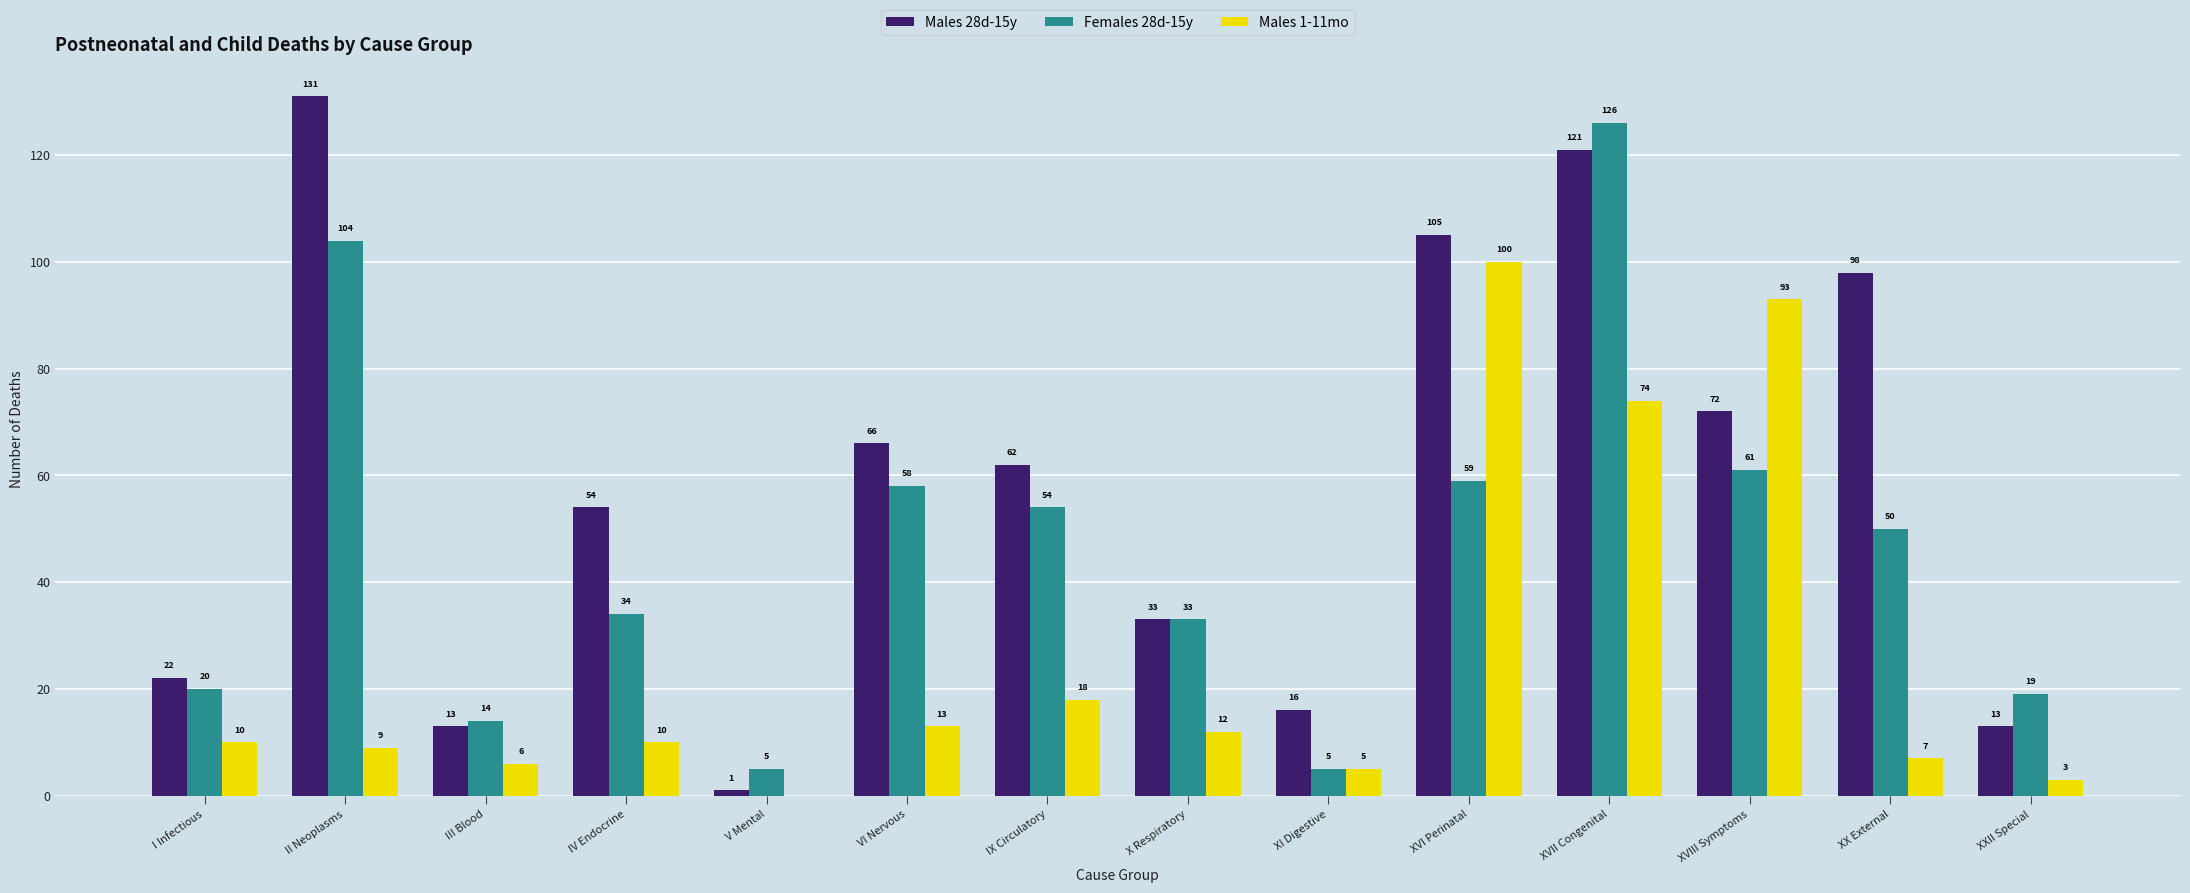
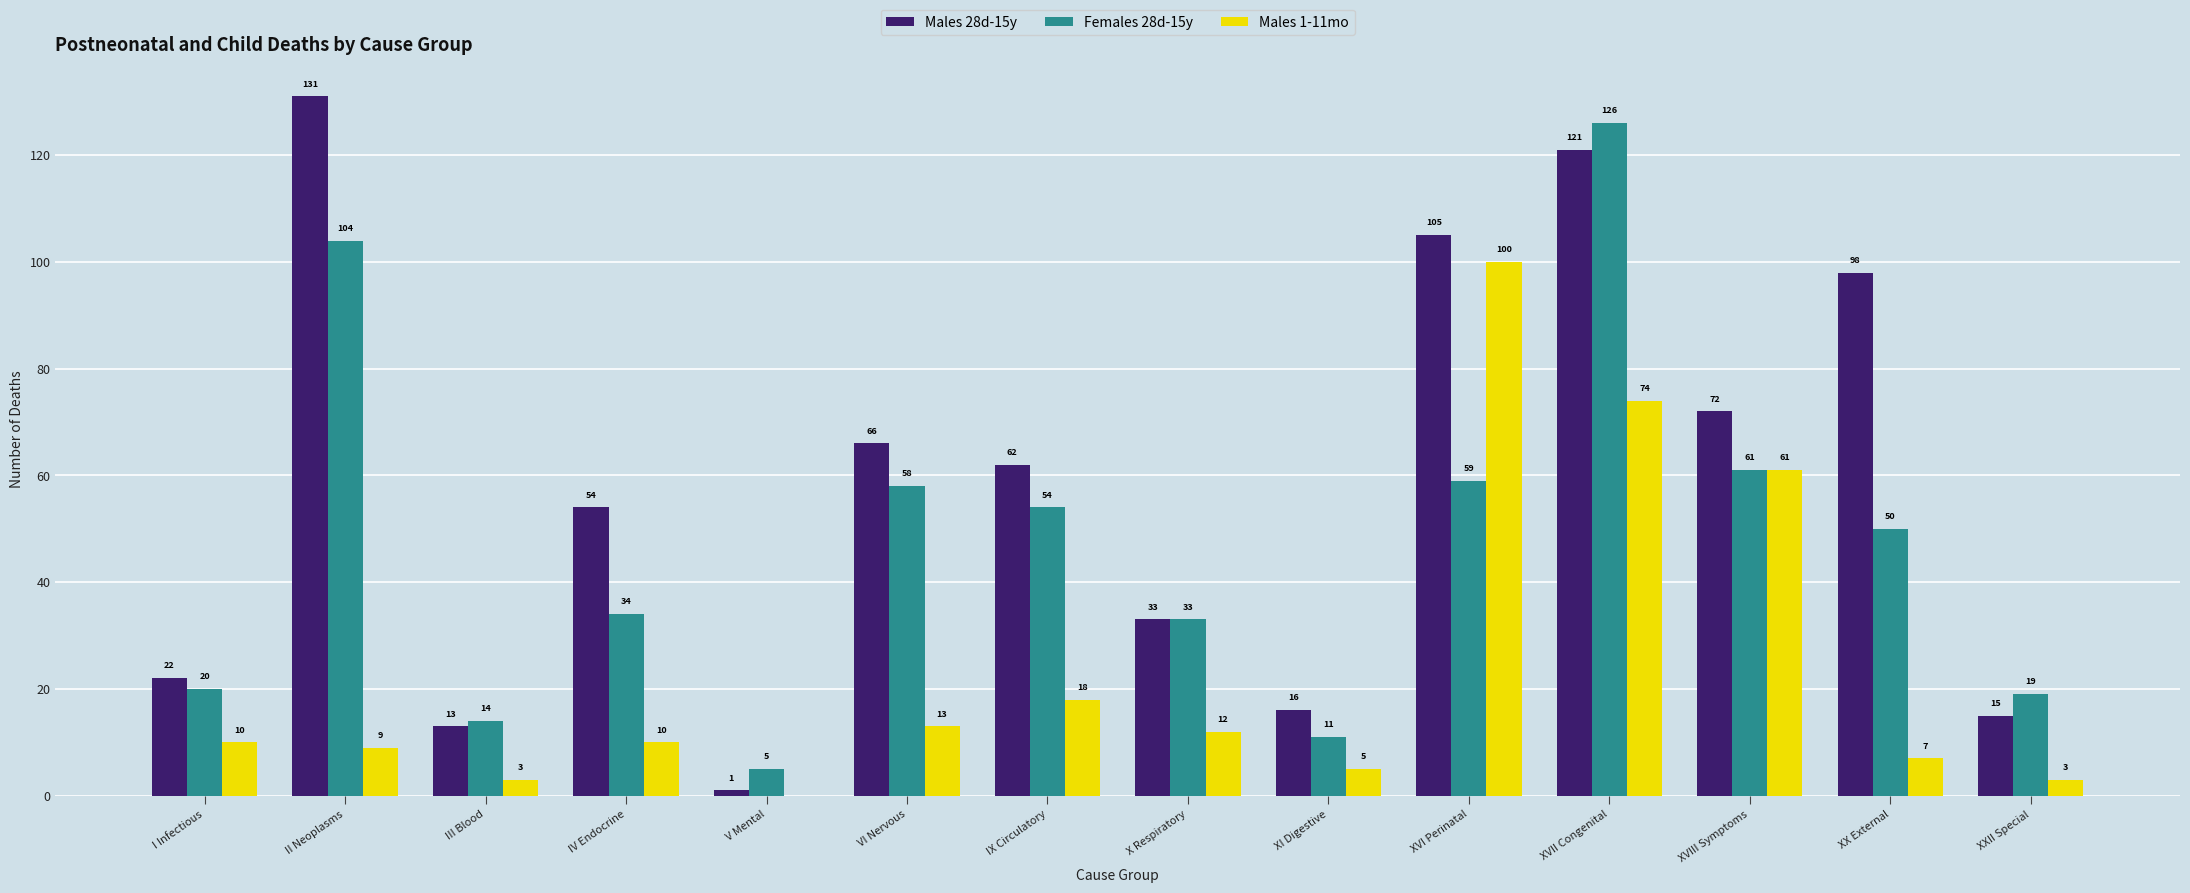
  {
    "Males 28d-15y": {
      "I Infectious": 22,
      "II Neoplasms": 131,
      "III Blood": 13,
      "IV Endocrine": 54,
      "V Mental": 1,
      "VI Nervous": 66,
      "IX Circulatory": 62,
      "X Respiratory": 33,
      "XI Digestive": 16,
      "XVI Perinatal": 105,
      "XVII Congenital": 121,
      "XVIII Symptoms": 72,
      "XX External": 98,
-     "XXII Special": 13
+     "XXII Special": 15
    },
    "Females 28d-15y": {
      "I Infectious": 20,
      "II Neoplasms": 104,
      "III Blood": 14,
      "IV Endocrine": 34,
      "V Mental": 5,
      "VI Nervous": 58,
      "IX Circulatory": 54,
      "X Respiratory": 33,
-     "XI Digestive": 5,
+     "XI Digestive": 11,
      "XVI Perinatal": 59,
      "XVII Congenital": 126,
      "XVIII Symptoms": 61,
      "XX External": 50,
      "XXII Special": 19
    },
    "Males 1-11mo": {
      "I Infectious": 10,
      "II Neoplasms": 9,
-     "III Blood": 6,
+     "III Blood": 3,
      "IV Endocrine": 10,
      "VI Nervous": 13,
      "IX Circulatory": 18,
      "X Respiratory": 12,
      "XI Digestive": 5,
      "XVI Perinatal": 100,
      "XVII Congenital": 74,
-     "XVIII Symptoms": 93,
+     "XVIII Symptoms": 61,
      "XX External": 7,
      "XXII Special": 3
    }
  }
